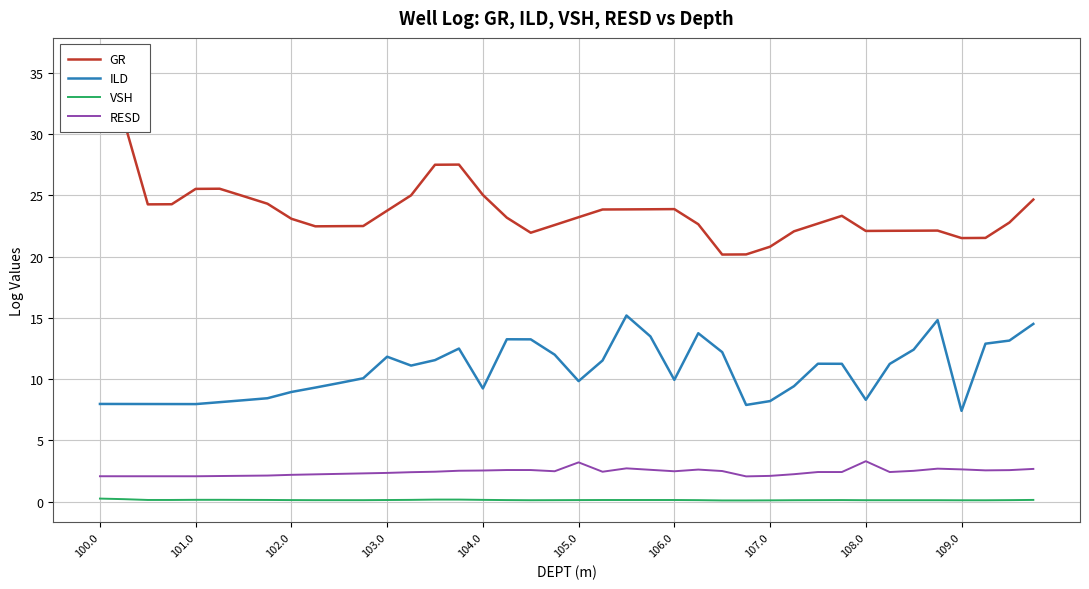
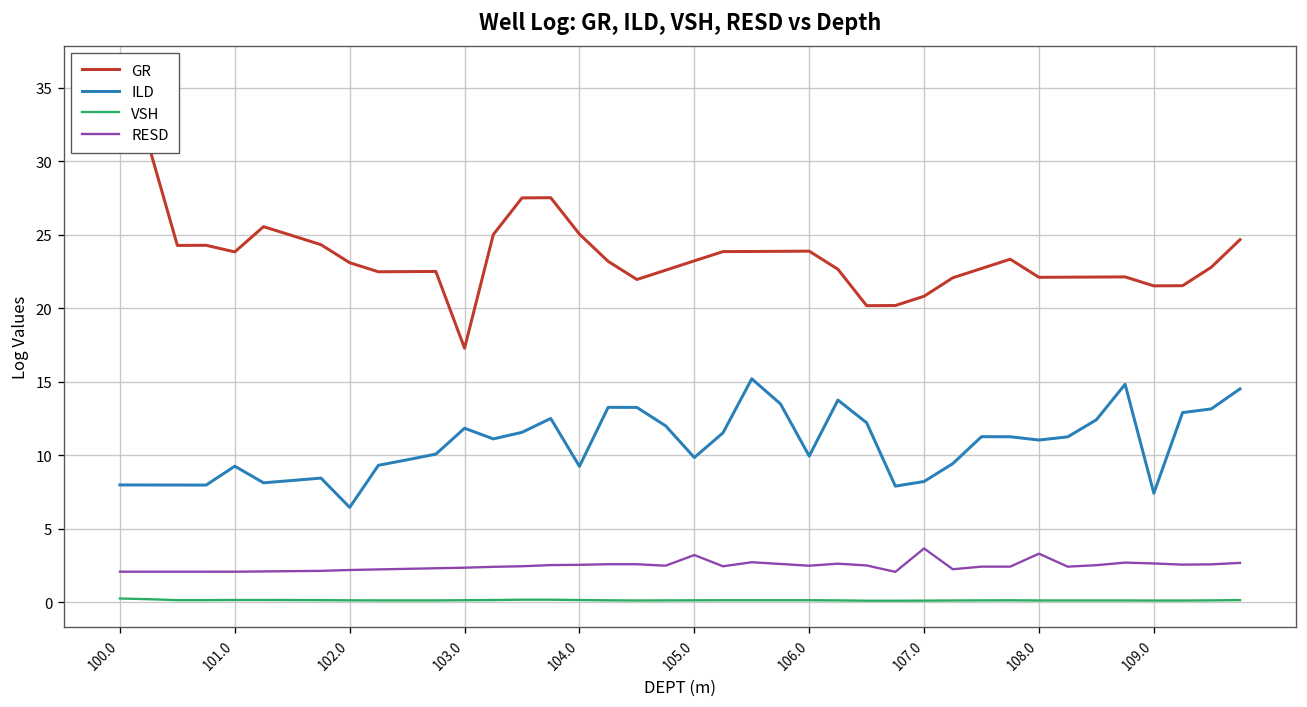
  {
    "GR": {
-     "101.0": 25.5,
+     "101.0": 23.8,
      "102.0": 23.1,
-     "103.0": 23.8,
+     "103.0": 17.3,
      "104.0": 25.0,
      "105.0": 23.2,
      "106.0": 23.9,
      "107.0": 20.8,
      "108.0": 22.1,
      "109.0": 21.5
    },
    "ILD": {
      "100.0": 8.0,
-     "101.0": 8.0,
-     "102.0": 9.0,
+     "101.0": 9.3,
+     "102.0": 6.5,
      "103.0": 11.8,
      "104.0": 9.2,
      "105.0": 9.8,
      "106.0": 9.9,
      "107.0": 8.2,
-     "108.0": 8.3,
+     "108.0": 11.0,
      "109.0": 7.4
    },
    "VSH": {
      "100.0": 0.3,
      "101.0": 0.2,
      "102.0": 0.1,
      "103.0": 0.1,
      "104.0": 0.1,
      "105.0": 0.1,
      "106.0": 0.1,
      "107.0": 0.1,
      "108.0": 0.1,
      "109.0": 0.1
    },
    "RESD": {
      "100.0": 2.1,
      "101.0": 2.1,
      "102.0": 2.2,
      "103.0": 2.3,
      "104.0": 2.5,
      "105.0": 3.2,
      "106.0": 2.5,
-     "107.0": 2.1,
+     "107.0": 3.7,
      "108.0": 3.3,
      "109.0": 2.6
    }
  }
